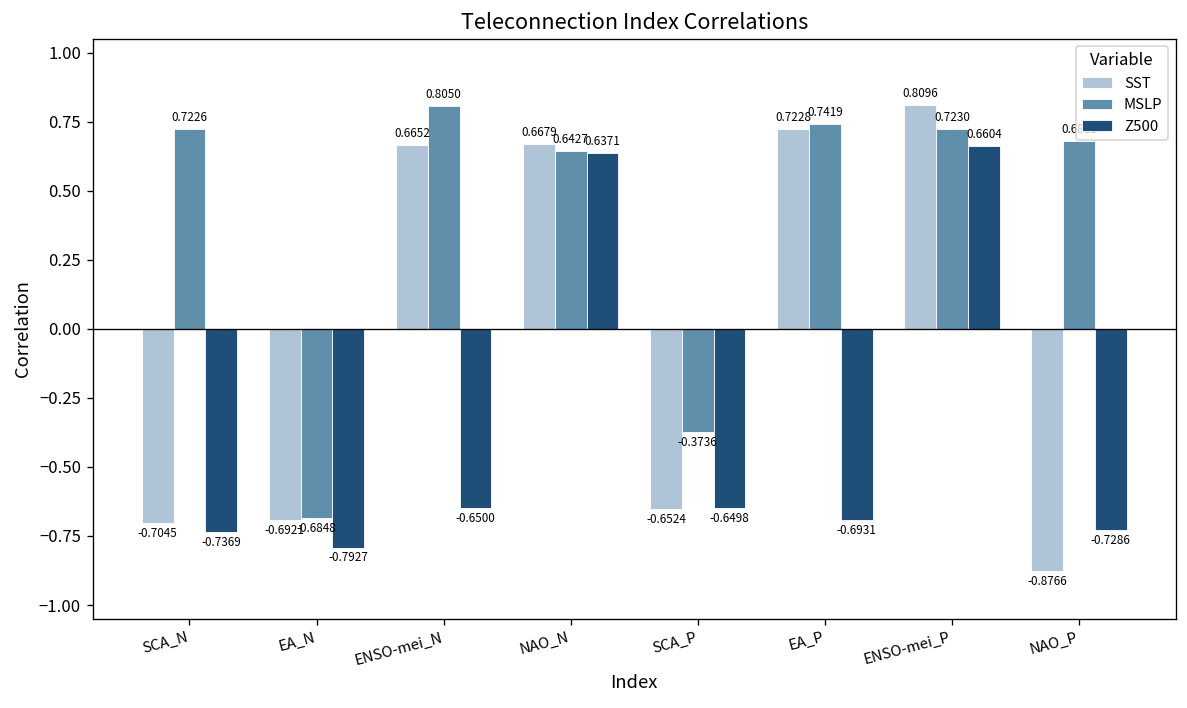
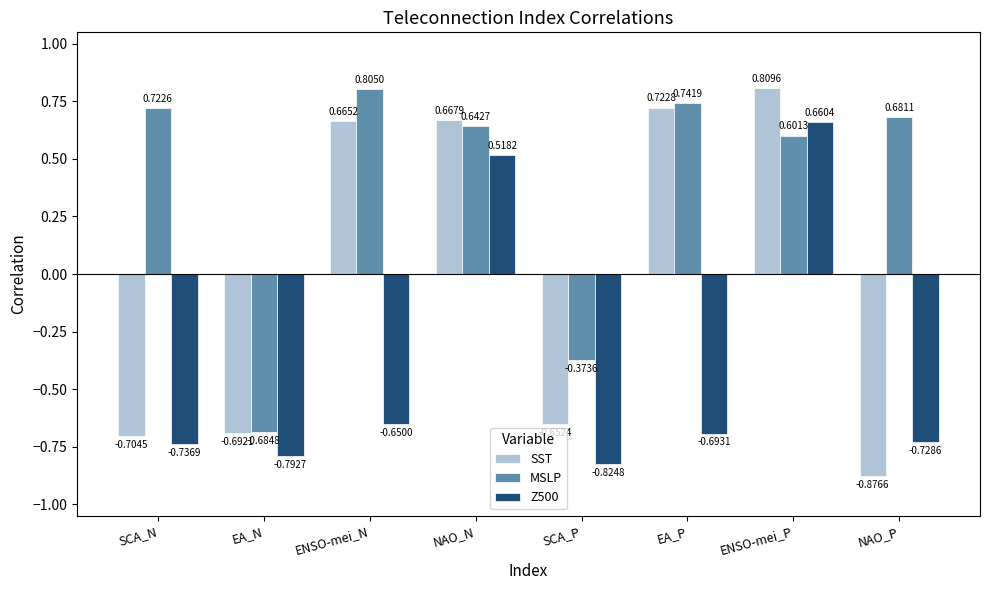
  {
    "SST": {
      "SCA_N": -0.7045,
      "ENSO-mei_N": 0.6652,
      "NAO_N": 0.6679,
      "EA_P": 0.7228,
      "ENSO-mei_P": 0.8096,
      "NAO_P": -0.8766
    },
    "MSLP": {
      "SCA_N": 0.7226,
      "ENSO-mei_N": 0.8050,
      "NAO_N": 0.6427,
      "SCA_P": -0.3736,
      "EA_P": 0.7419,
-     "ENSO-mei_P": 0.7230,
+     "ENSO-mei_P": 0.6013,
      "NAO_P": 0.6811
    },
    "Z500": {
      "SCA_N": -0.7369,
      "EA_N": -0.7927,
      "ENSO-mei_N": -0.6500,
-     "NAO_N": 0.6371,
-     "SCA_P": -0.6498,
+     "NAO_N": 0.5182,
+     "SCA_P": -0.8248,
      "EA_P": -0.6931,
      "ENSO-mei_P": 0.6604,
      "NAO_P": -0.7286
    }
  }
